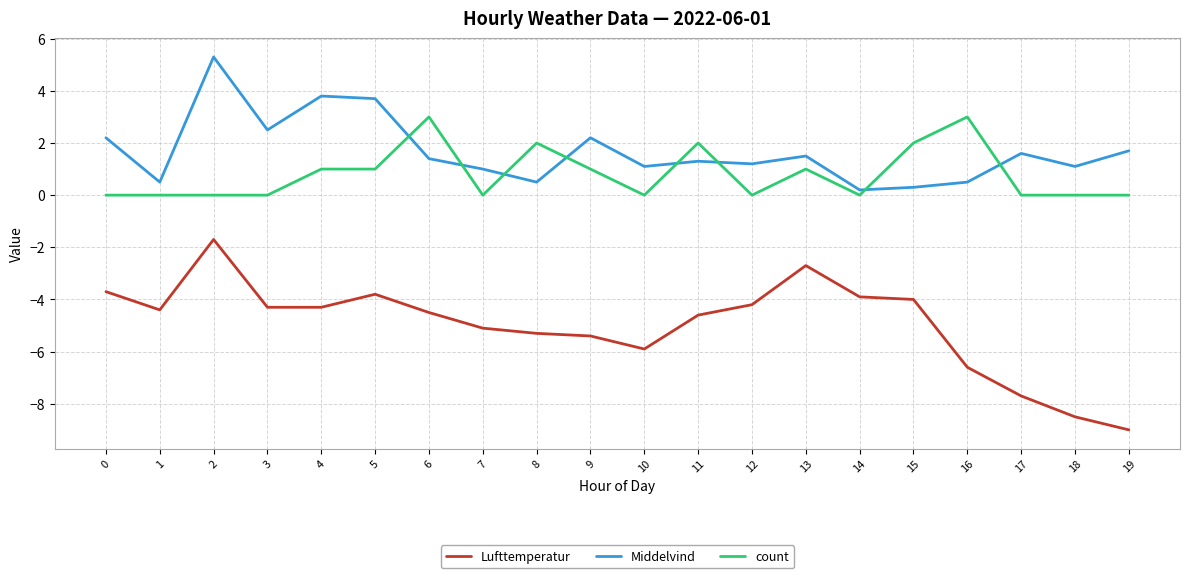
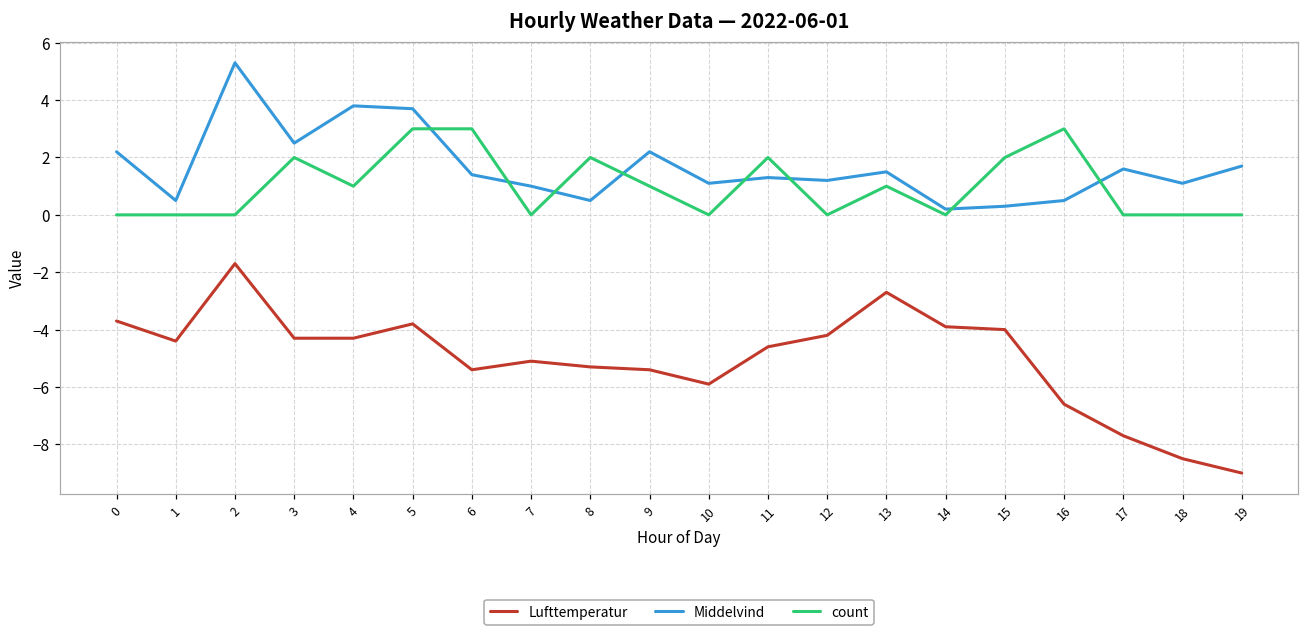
  {
    "Lufttemperatur": {
      "0": -3.7,
      "1": -4.4,
      "2": -1.7,
      "3": -4.3,
      "4": -4.3,
      "5": -3.8,
-     "6": -4.5,
+     "6": -5.4,
      "7": -5.1,
      "8": -5.3,
      "9": -5.4,
      "10": -5.9,
      "11": -4.6,
      "12": -4.2,
      "13": -2.7,
      "14": -3.9,
      "15": -4.0,
      "16": -6.6,
      "17": -7.7,
      "18": -8.5,
      "19": -9.0
    },
    "Middelvind": {
      "0": 2.2,
      "1": 0.5,
      "2": 5.3,
      "3": 2.5,
      "4": 3.8,
      "5": 3.7,
      "6": 1.4,
      "7": 1.0,
      "8": 0.5,
      "9": 2.2,
      "10": 1.1,
      "11": 1.3,
      "12": 1.2,
      "13": 1.5,
      "14": 0.2,
      "15": 0.3,
      "16": 0.5,
      "17": 1.6,
      "18": 1.1,
      "19": 1.7
    },
    "count": {
      "0": 0,
      "1": 0,
      "2": 0,
-     "3": 0,
+     "3": 2,
      "4": 1,
-     "5": 1,
+     "5": 3,
      "6": 3,
      "7": 0,
      "8": 2,
      "9": 1,
      "10": 0,
      "11": 2,
      "12": 0,
      "13": 1,
      "14": 0,
      "15": 2,
      "16": 3,
      "17": 0,
      "18": 0,
      "19": 0
    }
  }
